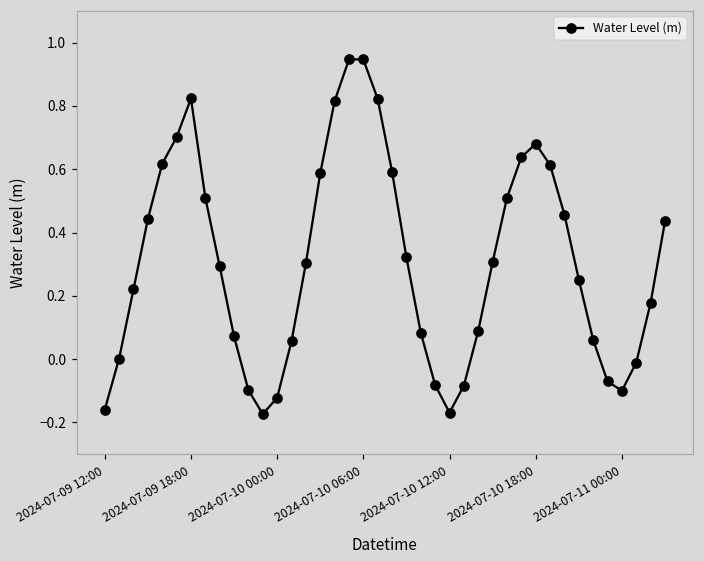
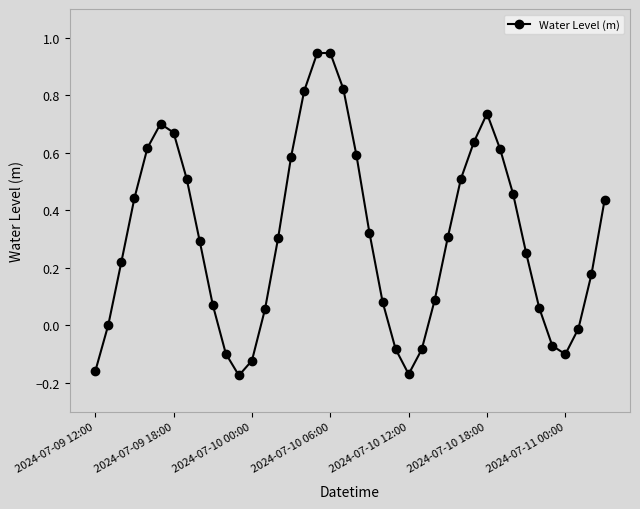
  {
    "2024-07-09 12:00": -0.16,
-   "2024-07-09 18:00": 0.82,
+   "2024-07-09 18:00": 0.67,
    "2024-07-10 00:00": -0.12,
    "2024-07-10 06:00": 0.95,
    "2024-07-10 12:00": -0.17,
-   "2024-07-10 18:00": 0.68,
+   "2024-07-10 18:00": 0.74,
    "2024-07-11 00:00": -0.10
  }
